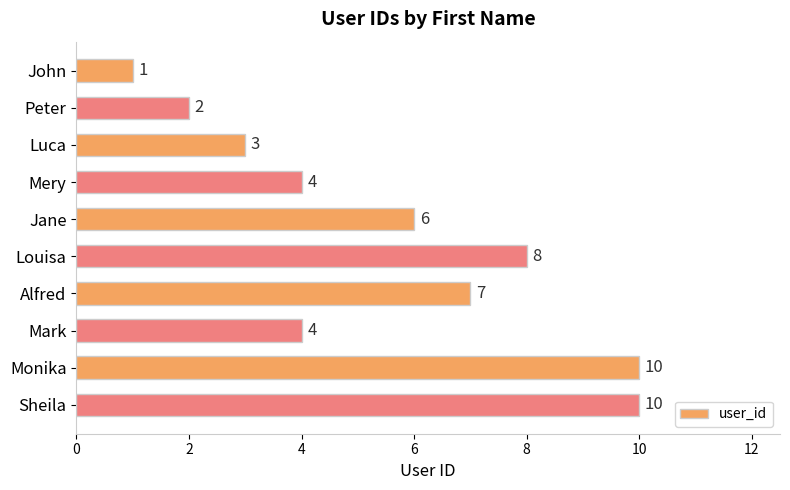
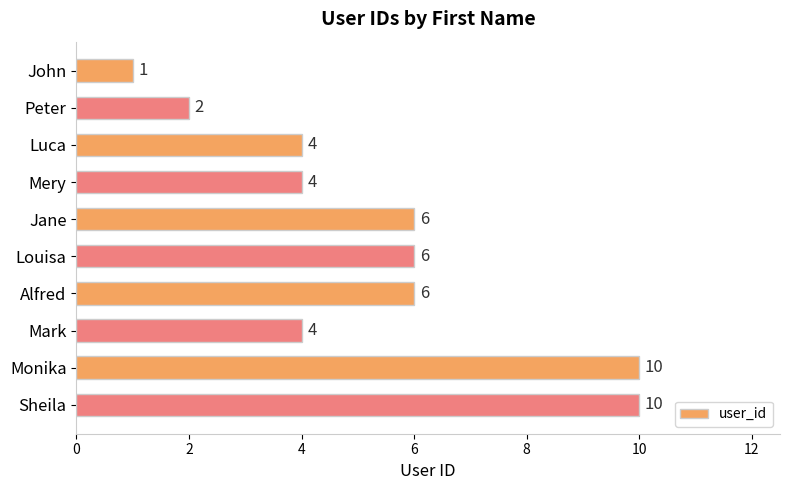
  {
    "John": 1,
    "Peter": 2,
-   "Luca": 3,
+   "Luca": 4,
    "Mery": 4,
    "Jane": 6,
-   "Louisa": 8,
-   "Alfred": 7,
+   "Louisa": 6,
+   "Alfred": 6,
    "Mark": 4,
    "Monika": 10,
    "Sheila": 10
  }
